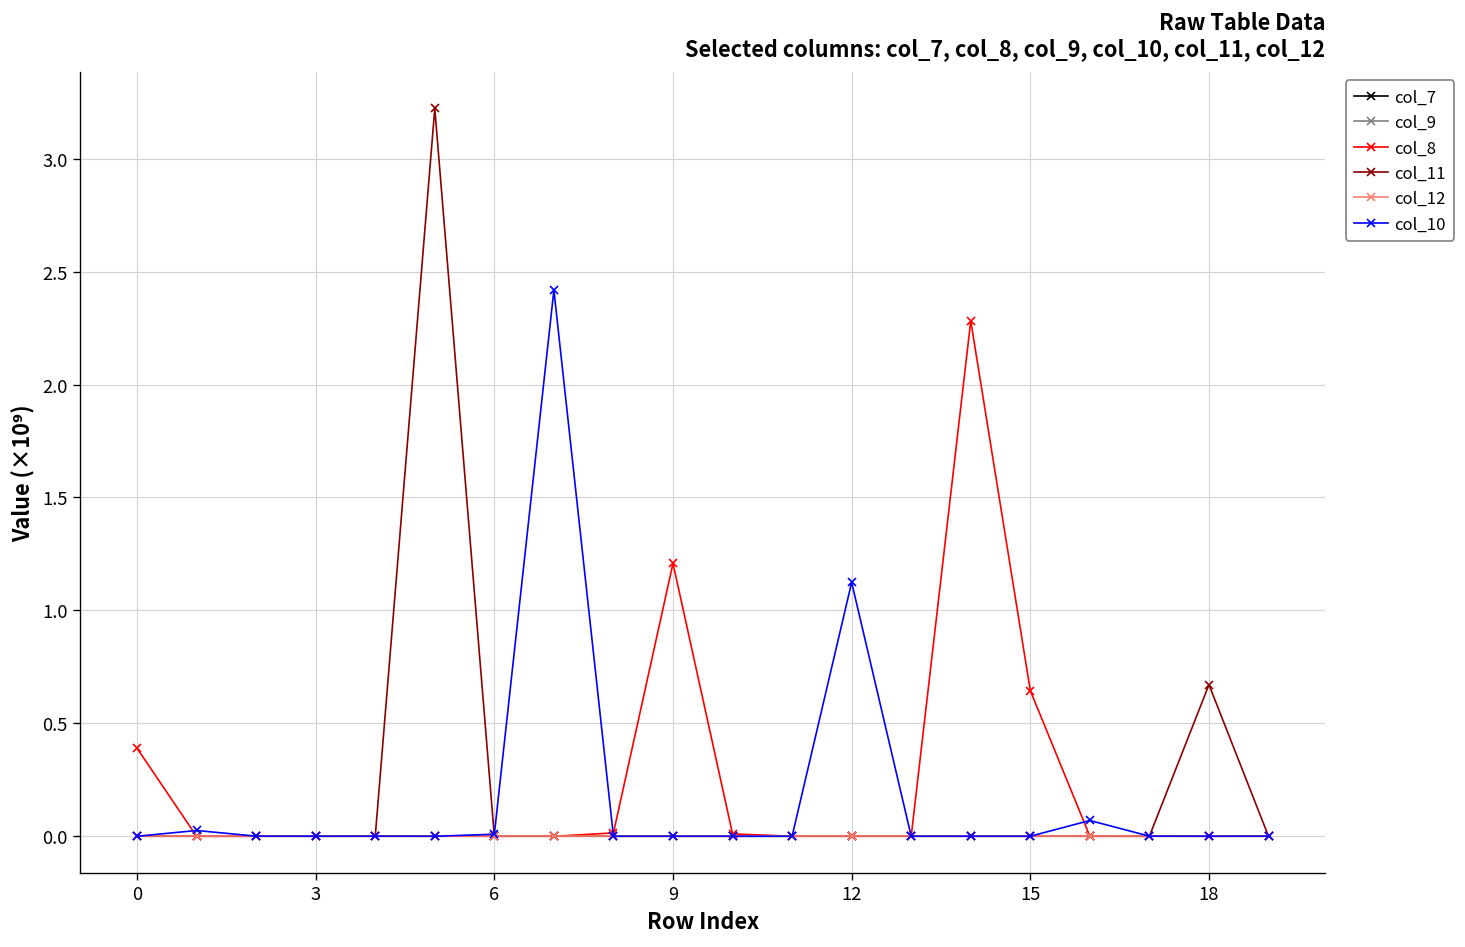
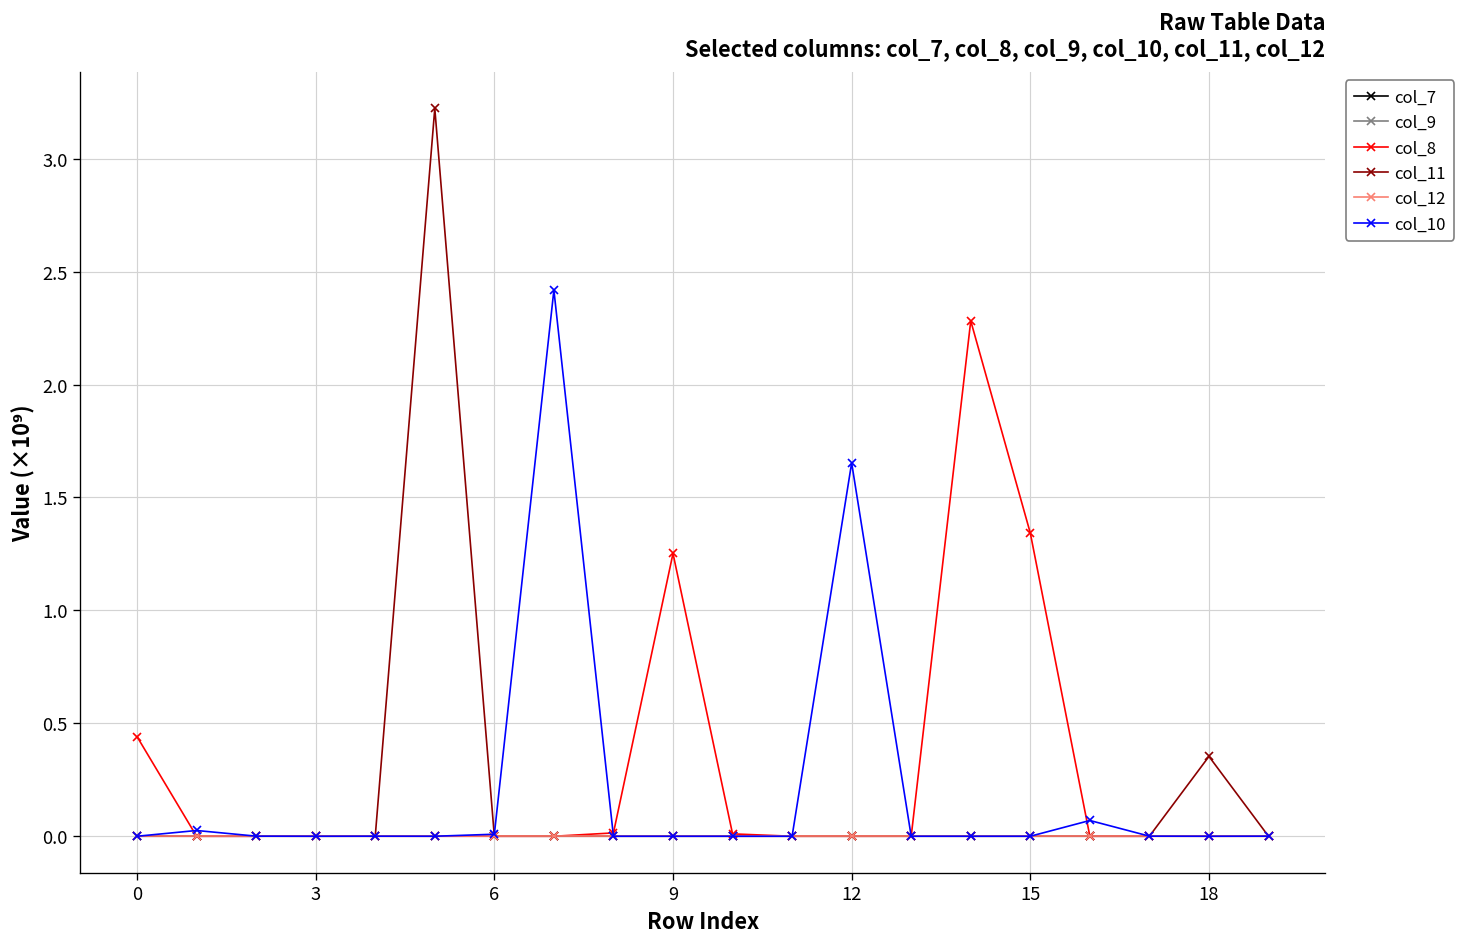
  {
    "col_8": {
-     "0": 0.39,
-     "9": 1.21,
-     "15": 0.64
+     "0": 0.44,
+     "9": 1.25,
+     "15": 1.34
    },
    "col_11": {
-     "18": 0.67
+     "18": 0.35
    },
    "col_10": {
-     "12": 1.12
+     "12": 1.65
    }
  }
